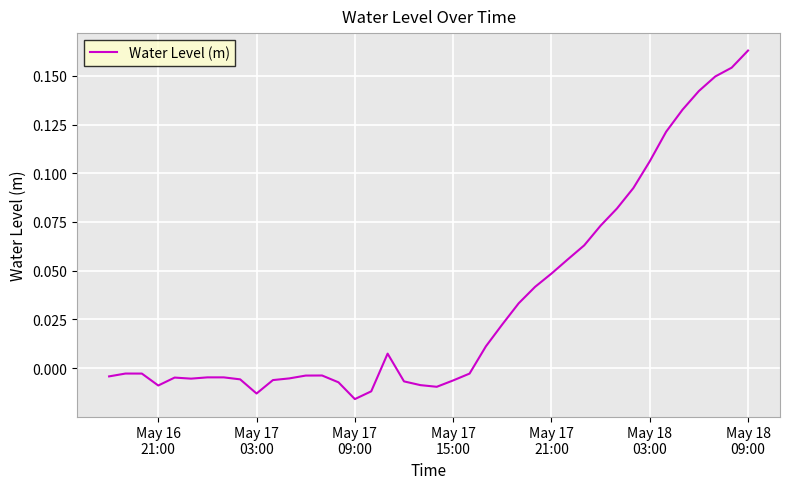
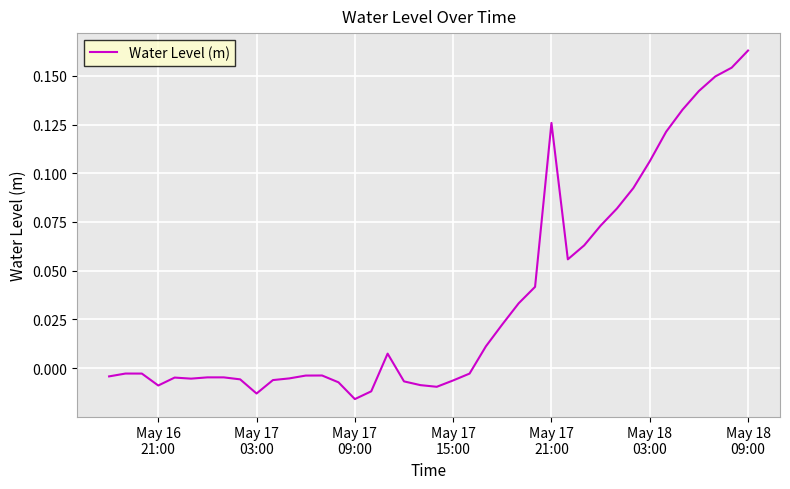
  {
    "May 16 21:00": -0.009,
    "May 17 03:00": -0.013,
    "May 17 09:00": -0.016,
    "May 17 15:00": -0.006,
-   "May 17 21:00": 0.048,
+   "May 17 21:00": 0.126,
    "May 18 03:00": 0.106,
    "May 18 09:00": 0.163
  }
